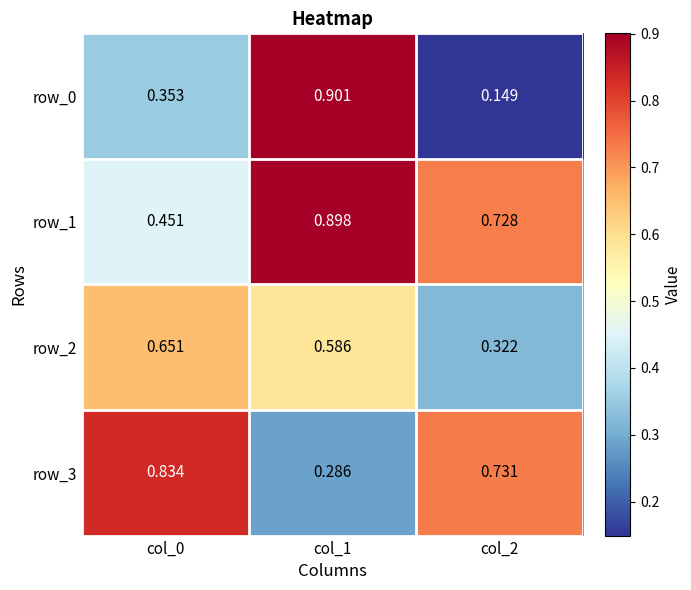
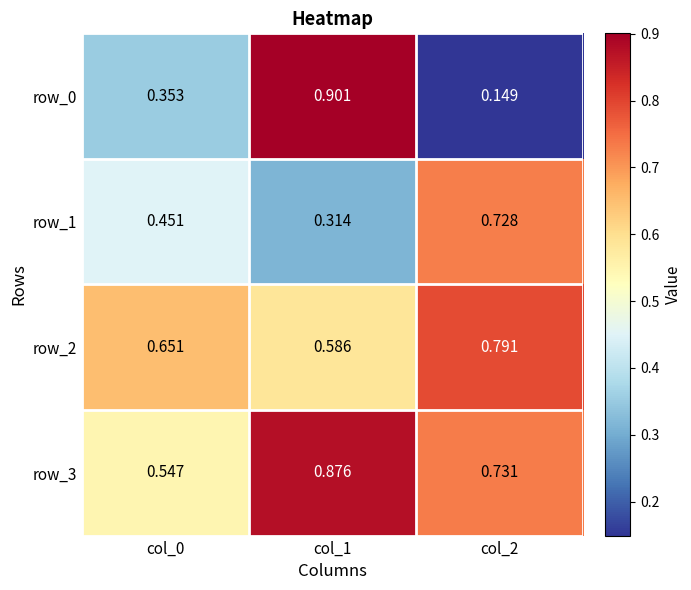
  {
    "row_0": {
      "col_0": 0.353,
      "col_1": 0.901,
      "col_2": 0.149
    },
    "row_1": {
      "col_0": 0.451,
-     "col_1": 0.898,
+     "col_1": 0.314,
      "col_2": 0.728
    },
    "row_2": {
      "col_0": 0.651,
      "col_1": 0.586,
-     "col_2": 0.322
+     "col_2": 0.791
    },
    "row_3": {
-     "col_0": 0.834,
-     "col_1": 0.286,
+     "col_0": 0.547,
+     "col_1": 0.876,
      "col_2": 0.731
    }
  }
